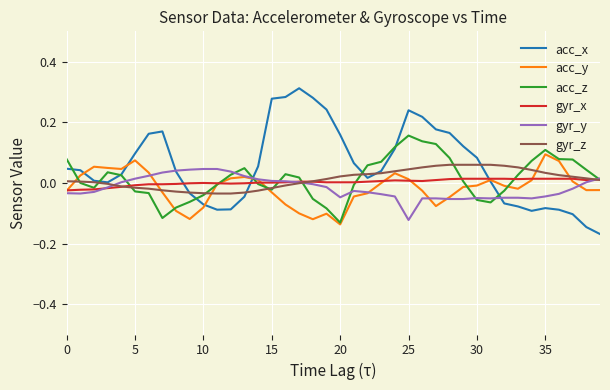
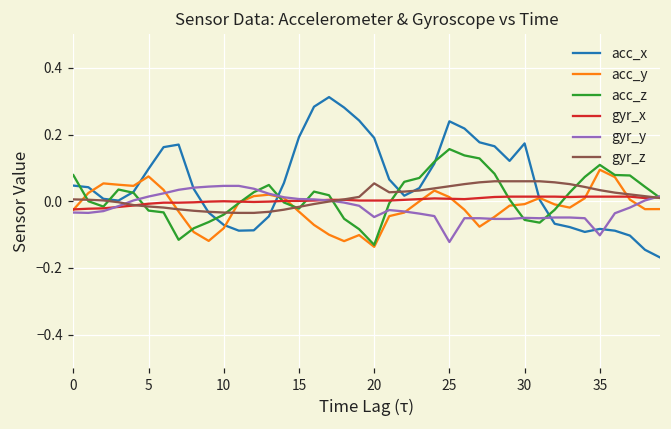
  {
    "acc_x": {
      "0": 0.05,
      "5": 0.10,
      "10": -0.07,
-     "15": 0.28,
-     "20": 0.16,
+     "15": 0.19,
+     "20": 0.19,
      "25": 0.24,
-     "30": 0.08,
+     "30": 0.17,
      "35": -0.08
    },
    "acc_y": {
      "5": 0.07,
      "10": -0.08,
      "15": -0.03,
      "30": -0.01,
      "35": 0.09
    },
    "acc_z": {
      "0": 0.08,
      "5": -0.03,
      "25": 0.16,
      "35": 0.11
    },
    "gyr_x": {
      "10": 0.00,
      "20": 0.00,
      "30": 0.01,
      "35": 0.01
    },
    "gyr_y": {
      "5": 0.01,
      "10": 0.05,
      "20": -0.05,
      "25": -0.12,
-     "35": -0.04
+     "35": -0.10
    },
    "gyr_z": {
      "0": 0.01,
-     "20": 0.02,
+     "20": 0.05,
      "25": 0.04,
      "30": 0.06,
      "35": 0.03
    }
  }
